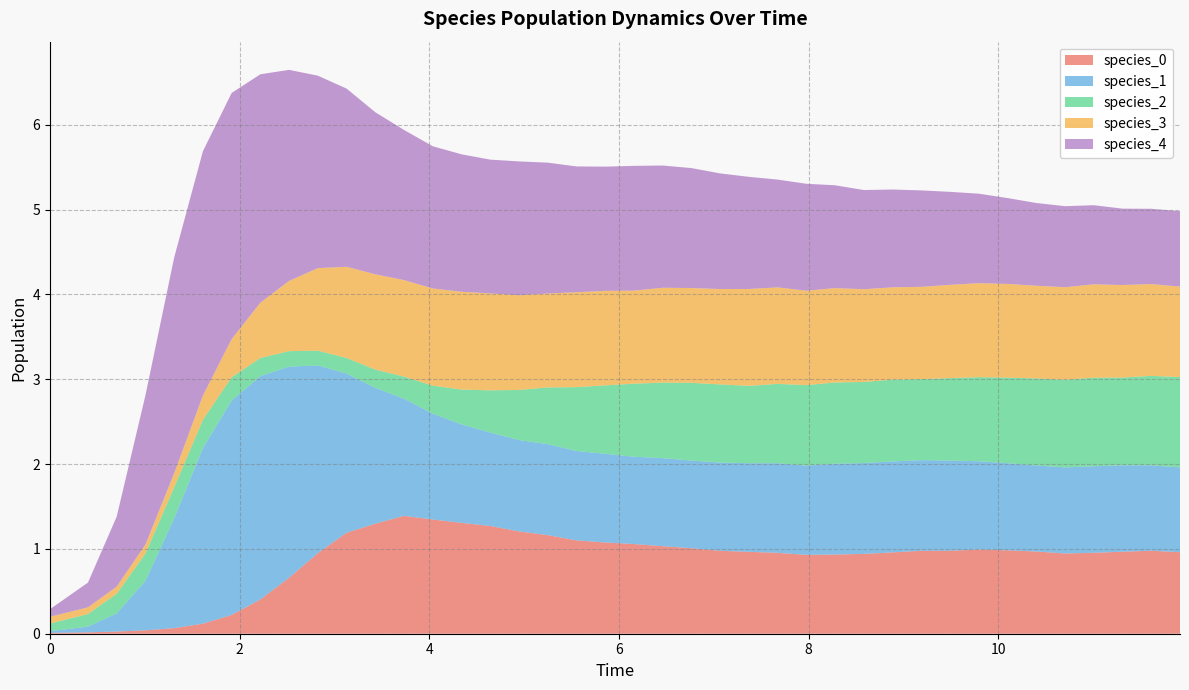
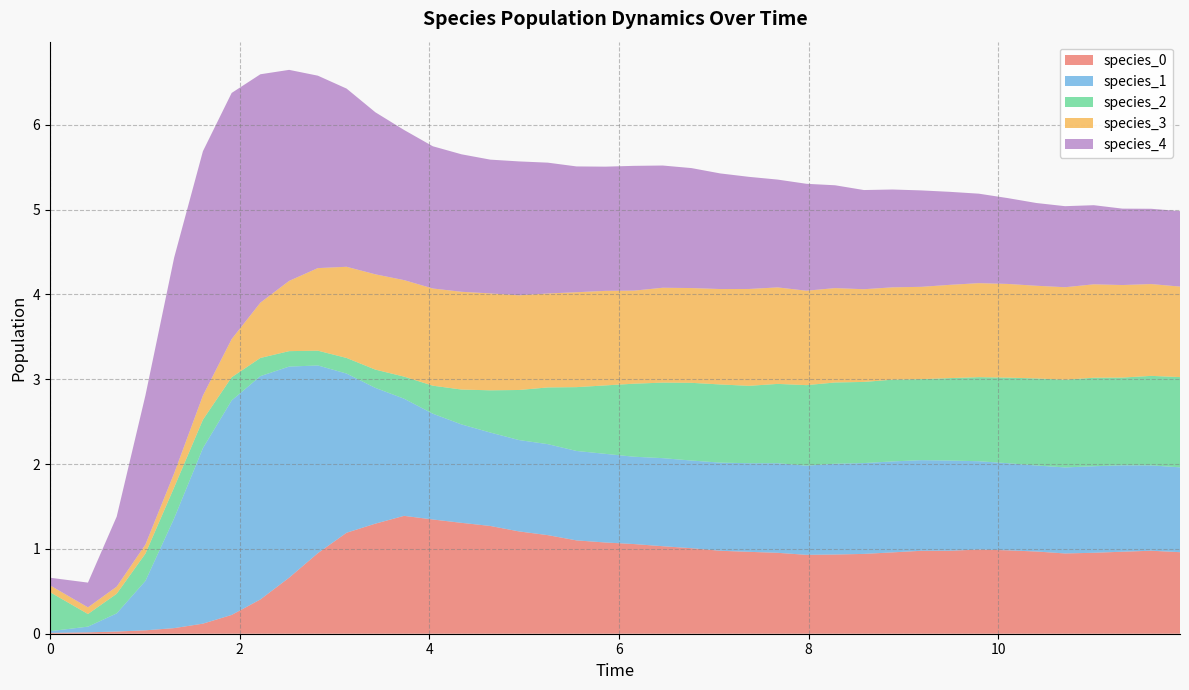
  {
    "species_2": {
-     "0": 0.1
+     "0": 0.5
    },
    "species_3": {
      "0": 0.1
    },
    "species_4": {
      "0": 0.1
    }
  }
